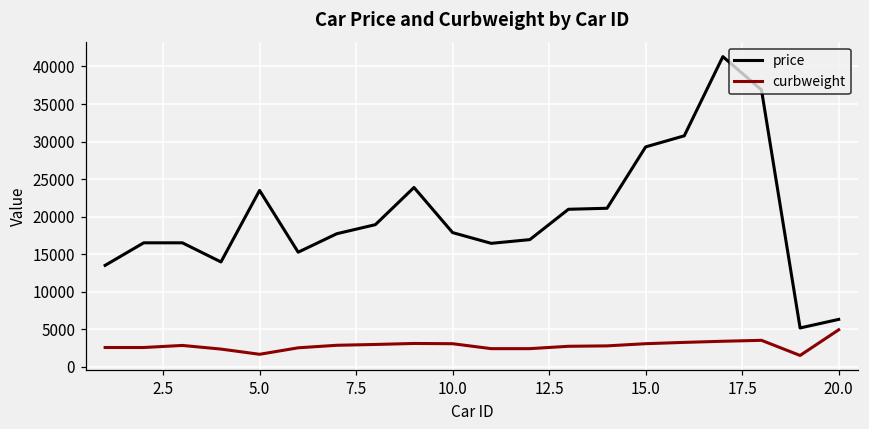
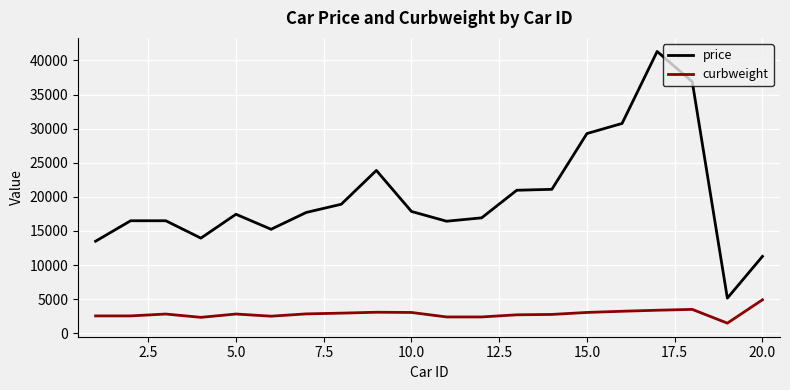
  {
    "price": {
-     "5.0": 23000,
+     "5.0": 17000,
      "10.0": 18000,
      "15.0": 29000,
-     "20.0": 6000
+     "20.0": 11000
    },
    "curbweight": {
-     "5.0": 2000,
+     "5.0": 3000,
      "10.0": 3000,
      "15.0": 3000,
      "20.0": 5000
    }
  }
